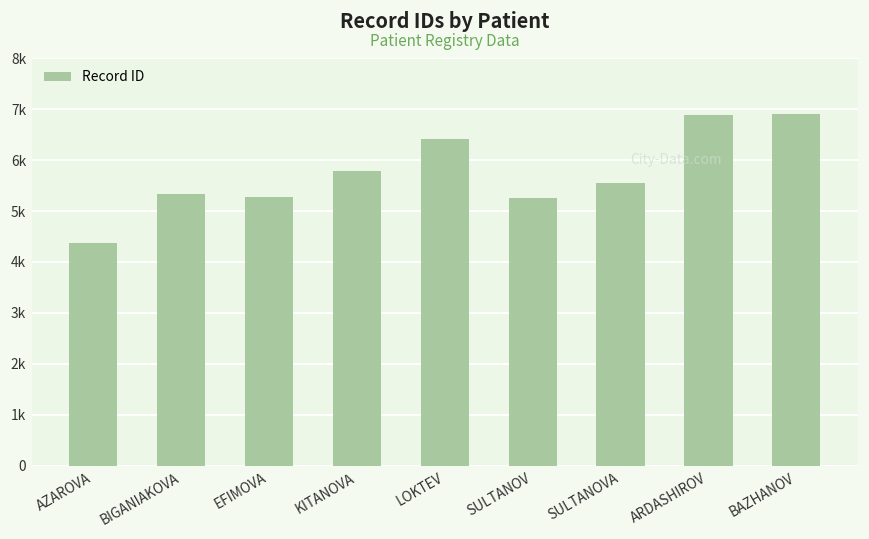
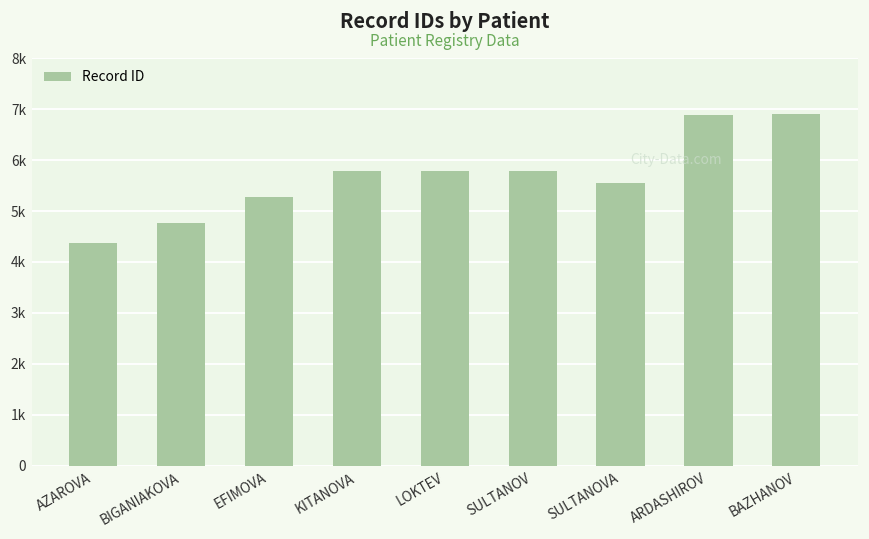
  {
    "AZAROVA": 4400,
-   "BIGANIAKOVA": 5300,
+   "BIGANIAKOVA": 4800,
    "EFIMOVA": 5300,
    "KITANOVA": 5800,
-   "LOKTEV": 6400,
-   "SULTANOV": 5300,
+   "LOKTEV": 5800,
+   "SULTANOV": 5800,
    "SULTANOVA": 5500,
    "ARDASHIROV": 6900,
    "BAZHANOV": 6900
  }
